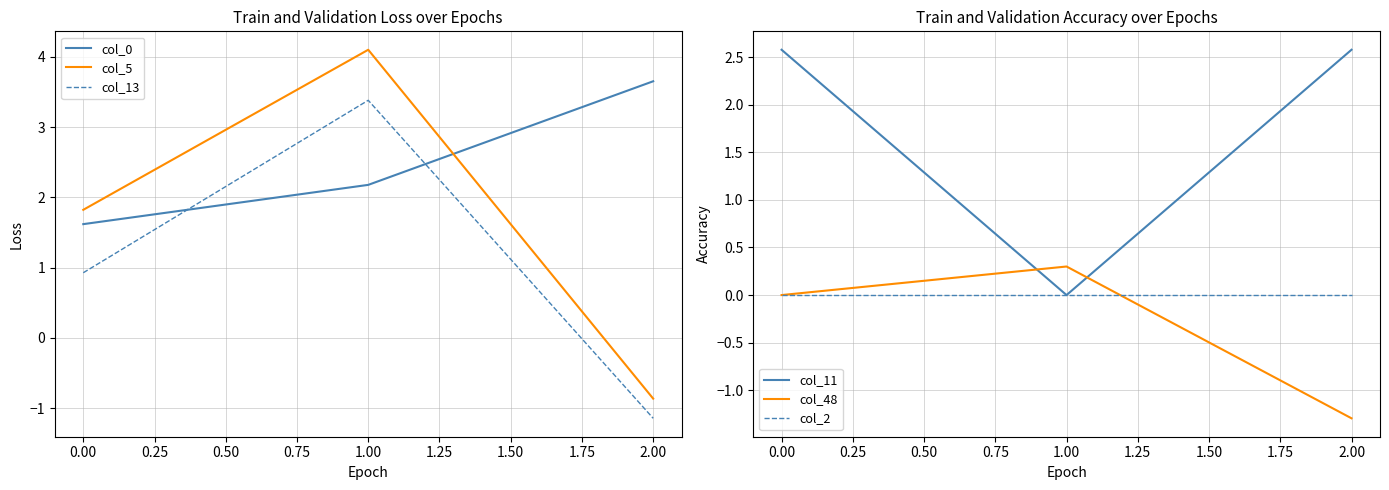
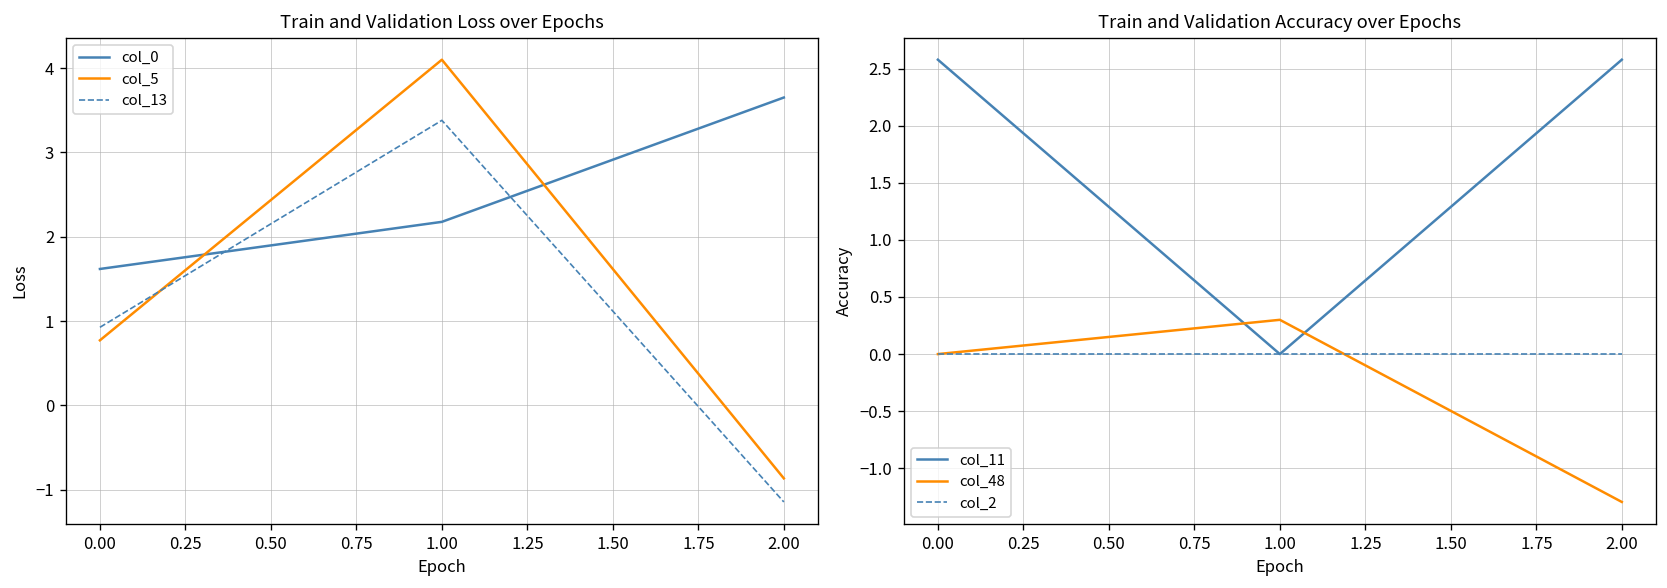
  {
    "Train and Validation Loss over Epochs": {
      "col_5": {
-       "0.00": 1.8,
+       "0.00": 0.8,
        "1.00": 4.1,
        "2.00": -0.9
      }
    },
    "Train and Validation Accuracy over Epochs": {
      "col_48": {
        "1.00": 0.3,
        "2.00": -1.3
      }
    }
  }
